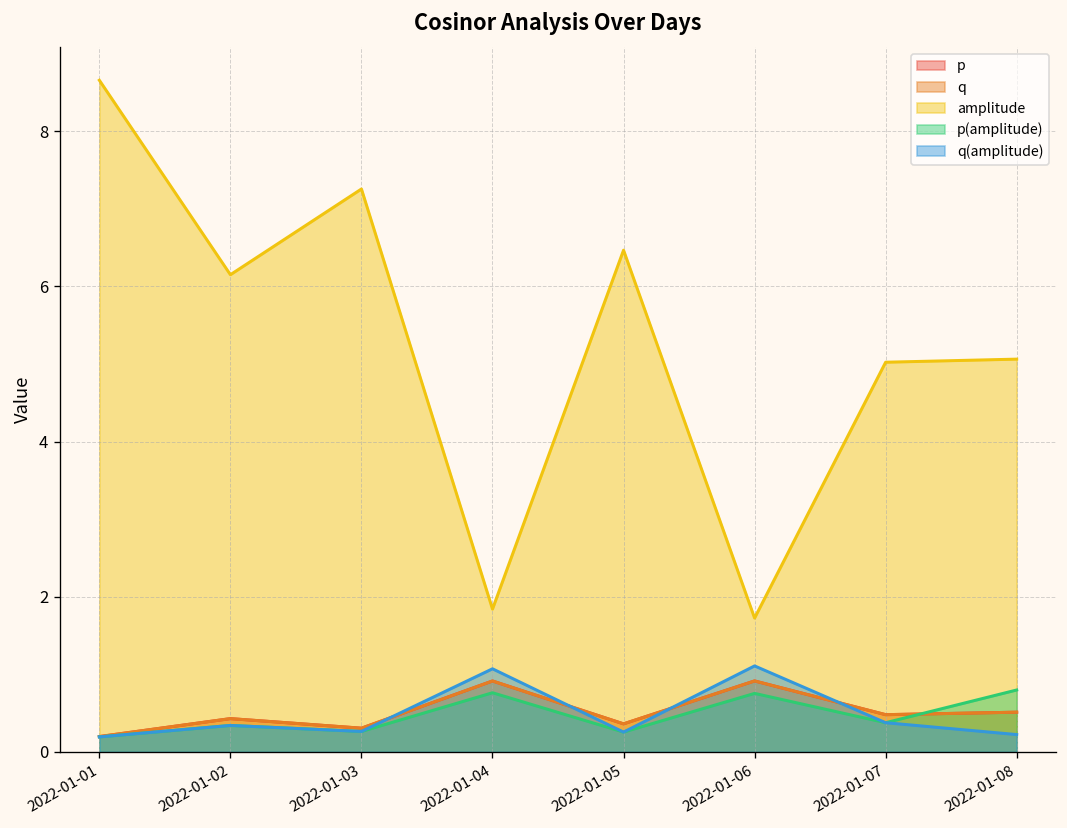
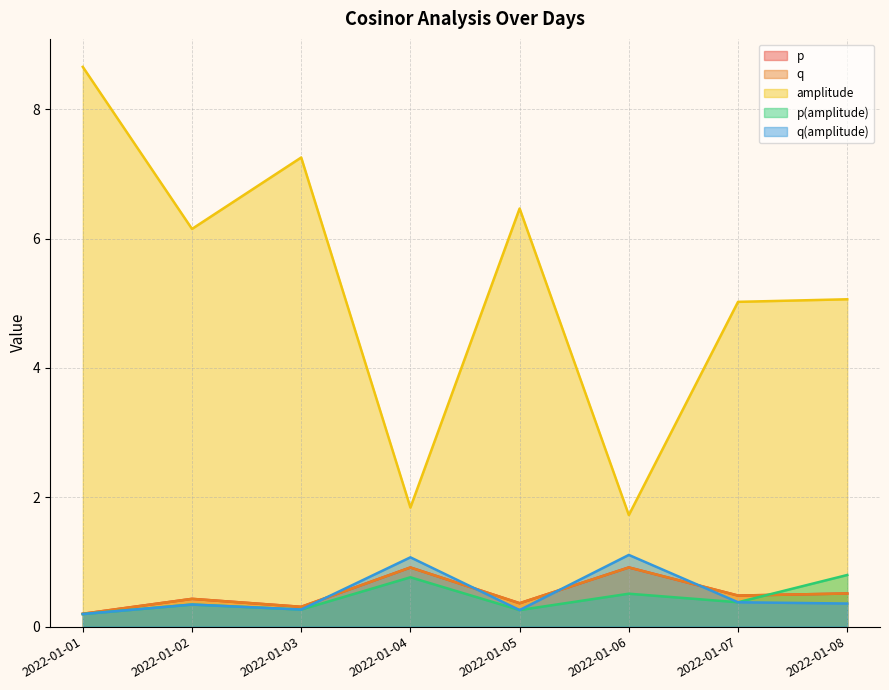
  {
    "p(amplitude)": {
      "2022-01-04": 0.8,
-     "2022-01-06": 0.8,
+     "2022-01-06": 0.5,
      "2022-01-08": 0.8
    },
    "q(amplitude)": {
      "2022-01-04": 1.1,
      "2022-01-06": 1.1,
-     "2022-01-08": 0.2
+     "2022-01-08": 0.4
    }
  }
